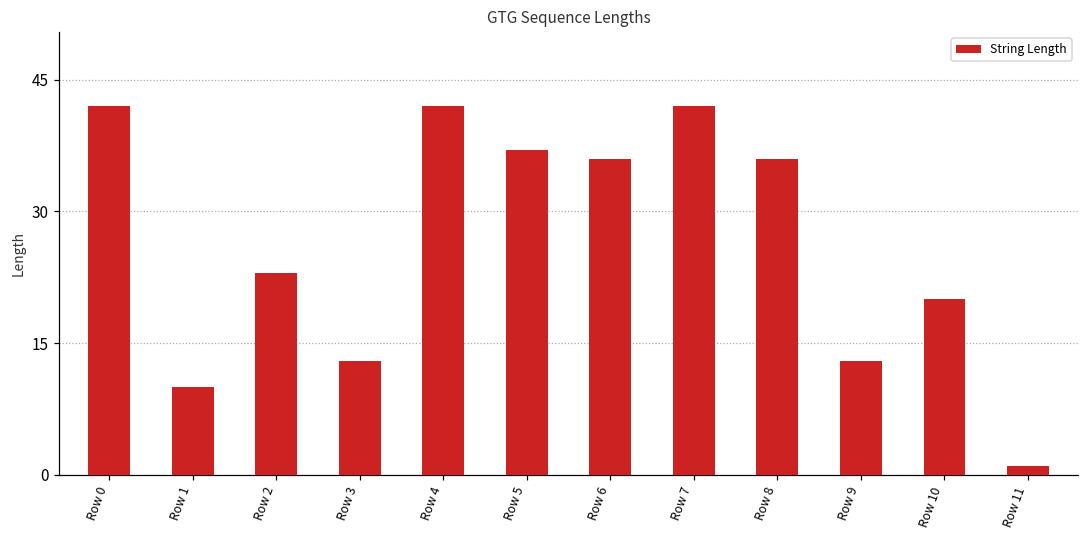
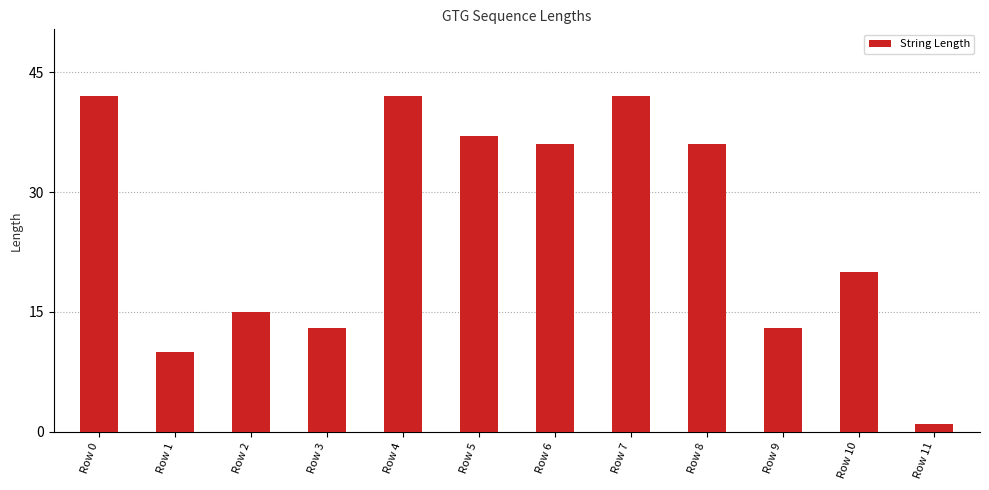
  {
    "Row 0": 42,
    "Row 1": 10,
-   "Row 2": 23,
+   "Row 2": 15,
    "Row 3": 13,
    "Row 4": 42,
    "Row 5": 37,
    "Row 6": 36,
    "Row 7": 42,
    "Row 8": 36,
    "Row 9": 13,
    "Row 10": 20,
    "Row 11": 1
  }
